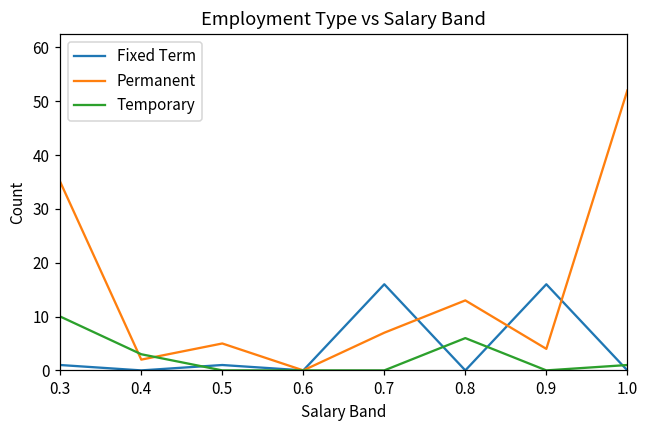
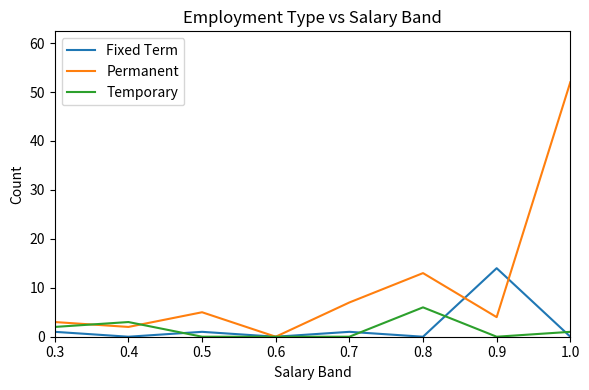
  {
    "Fixed Term": {
      "0.3": 1,
      "0.4": 0,
      "0.5": 1,
-     "0.7": 16,
+     "0.7": 1,
      "0.8": 0,
-     "0.9": 16,
+     "0.9": 14,
      "1.0": 0
    },
    "Permanent": {
-     "0.3": 35,
+     "0.3": 3,
      "0.4": 2,
      "0.5": 5,
      "0.7": 7,
      "0.8": 13,
      "0.9": 4,
      "1.0": 52
    },
    "Temporary": {
-     "0.3": 10,
+     "0.3": 2,
      "0.4": 3,
      "0.5": 0,
      "0.7": 0,
      "0.8": 6,
      "0.9": 0,
      "1.0": 1
    }
  }
